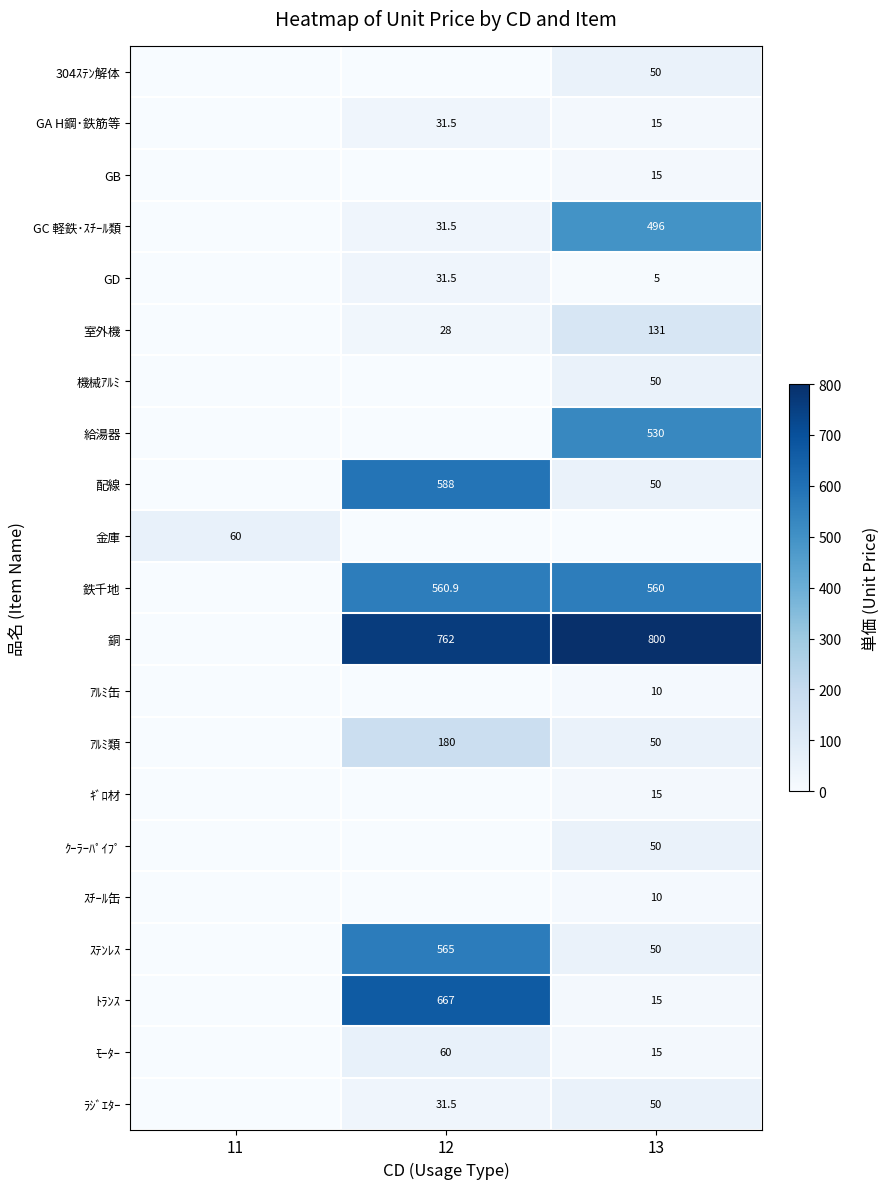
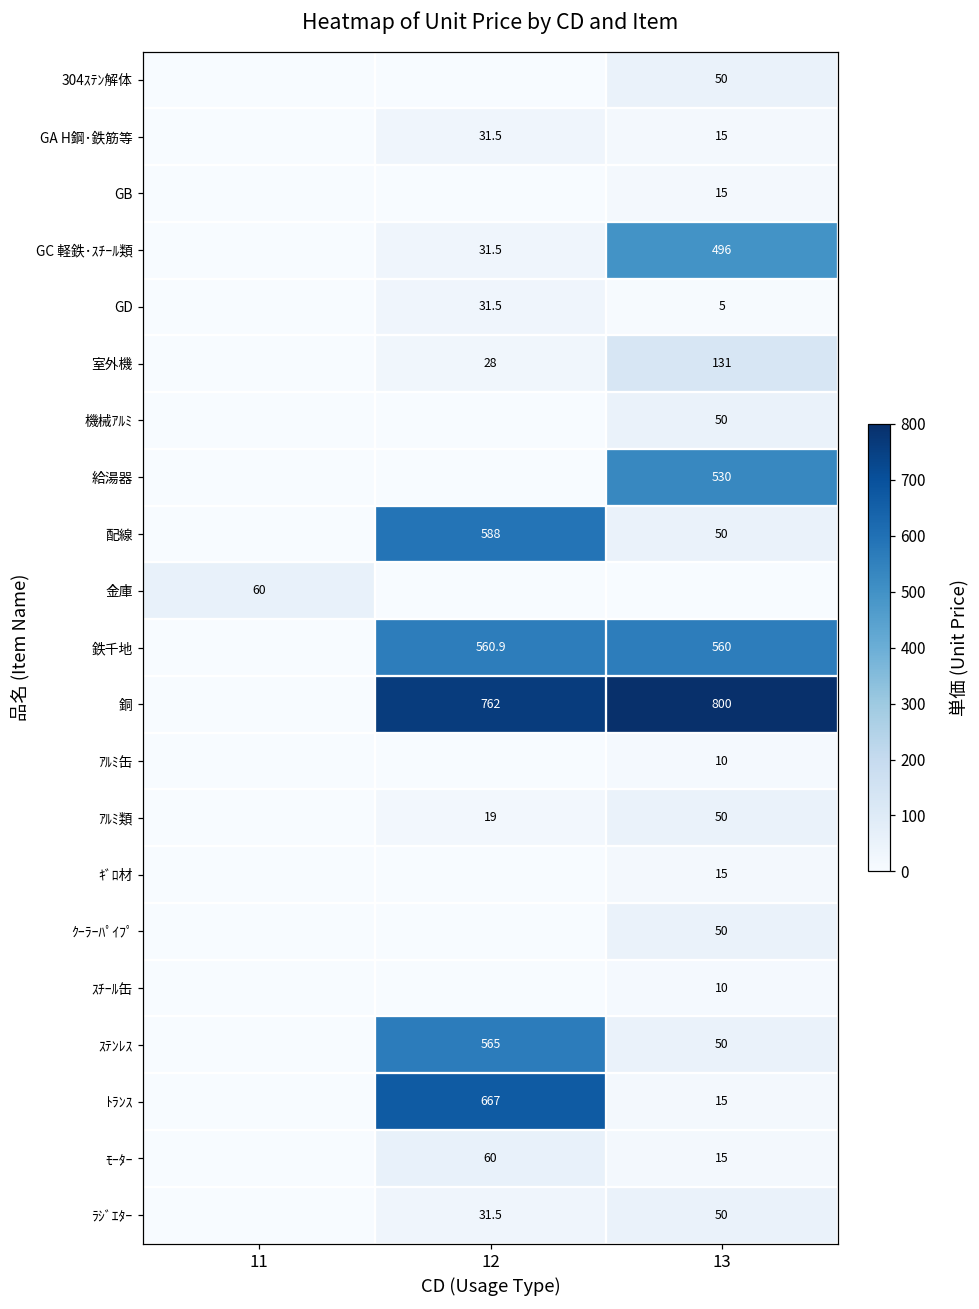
  {
    "304ｽﾃﾝ解体": {
      "13": 50
    },
    "GA H鋼･鉄筋等": {
      "12": 31.5,
      "13": 15
    },
    "GB": {
      "13": 15
    },
    "GC 軽鉄･ｽﾁｰﾙ類": {
      "12": 31.5,
      "13": 496
    },
    "GD": {
      "12": 31.5,
      "13": 5
    },
    "室外機": {
      "12": 28,
      "13": 131
    },
    "機械ｱﾙﾐ": {
      "13": 50
    },
    "給湯器": {
      "13": 530
    },
    "配線": {
      "12": 588,
      "13": 50
    },
    "金庫": {
      "11": 60
    },
    "鉄千地": {
      "12": 560.9,
      "13": 560
    },
    "銅": {
      "12": 762,
      "13": 800
    },
    "ｱﾙﾐ缶": {
      "13": 10
    },
    "ｱﾙﾐ類": {
-     "12": 180,
+     "12": 19,
      "13": 50
    },
    "ｷﾞﾛ材": {
      "13": 15
    },
    "ｸｰﾗｰﾊﾟｲﾌﾟ": {
      "13": 50
    },
    "ｽﾁｰﾙ缶": {
      "13": 10
    },
    "ｽﾃﾝﾚｽ": {
      "12": 565,
      "13": 50
    },
    "ﾄﾗﾝｽ": {
      "12": 667,
      "13": 15
    },
    "ﾓｰﾀｰ": {
      "12": 60,
      "13": 15
    },
    "ﾗｼﾞｴﾀｰ": {
      "12": 31.5,
      "13": 50
    }
  }
